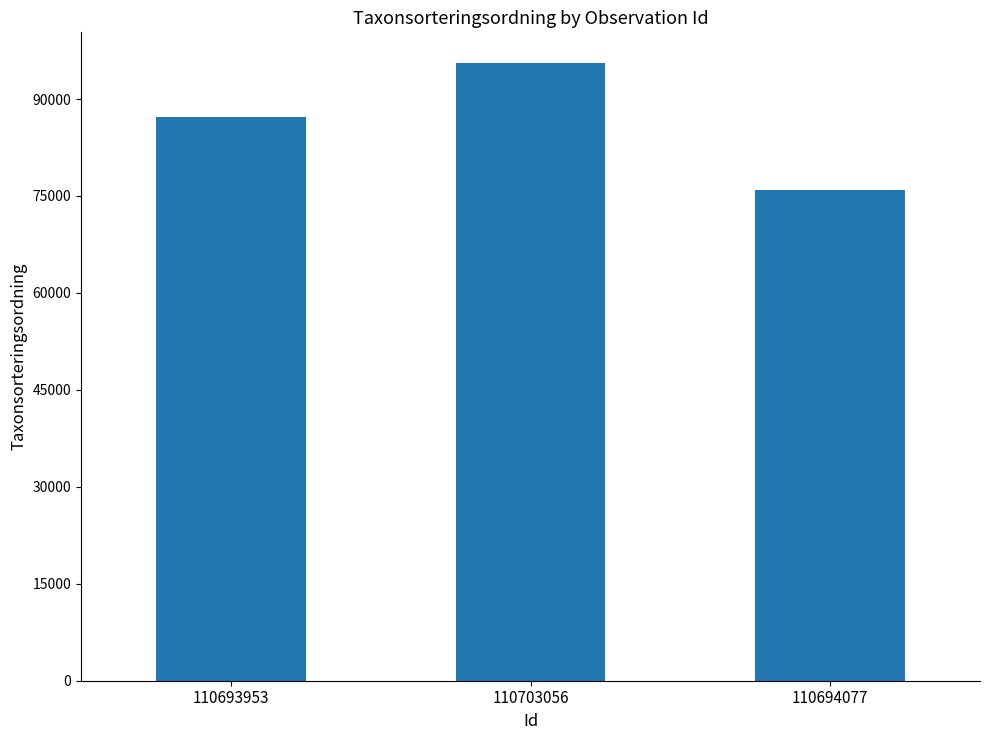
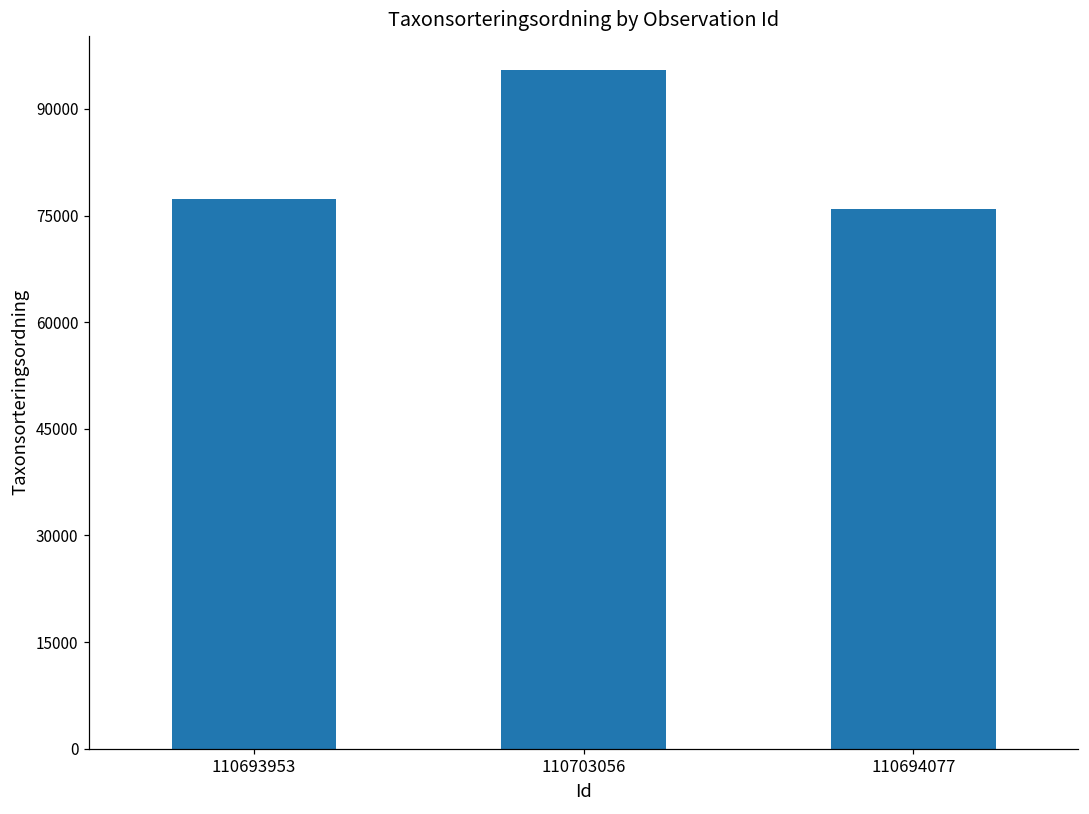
  {
-   "110693953": 87000,
+   "110693953": 77000,
    "110703056": 96000,
    "110694077": 76000
  }
